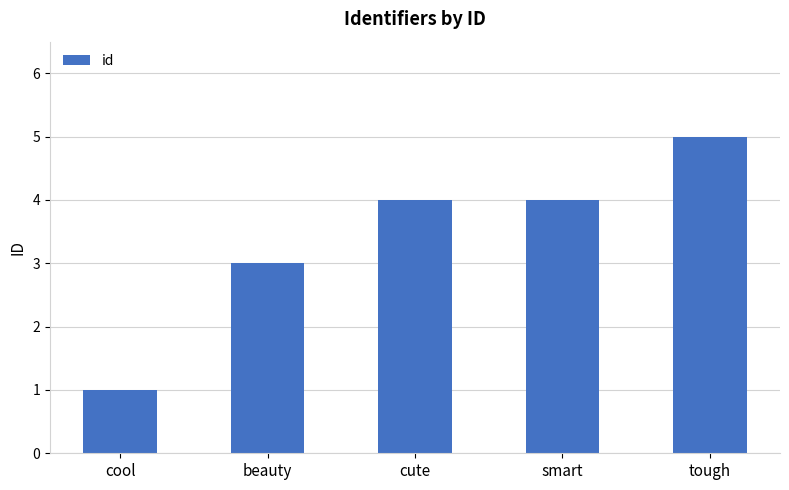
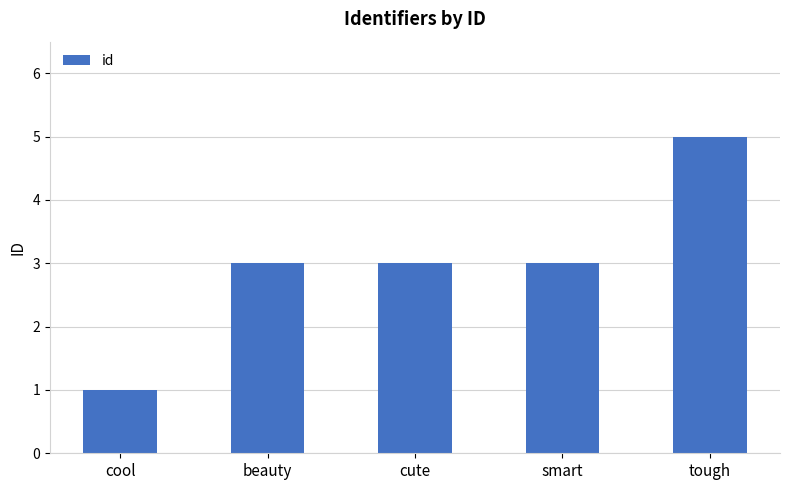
  {
    "cool": 1,
    "beauty": 3,
-   "cute": 4,
-   "smart": 4,
+   "cute": 3,
+   "smart": 3,
    "tough": 5
  }
